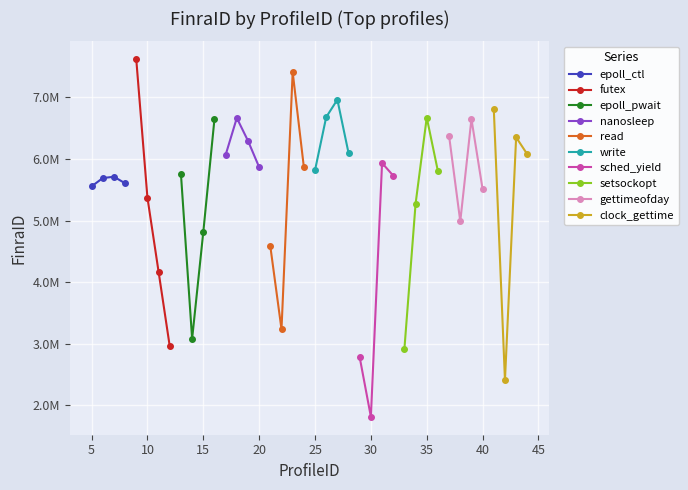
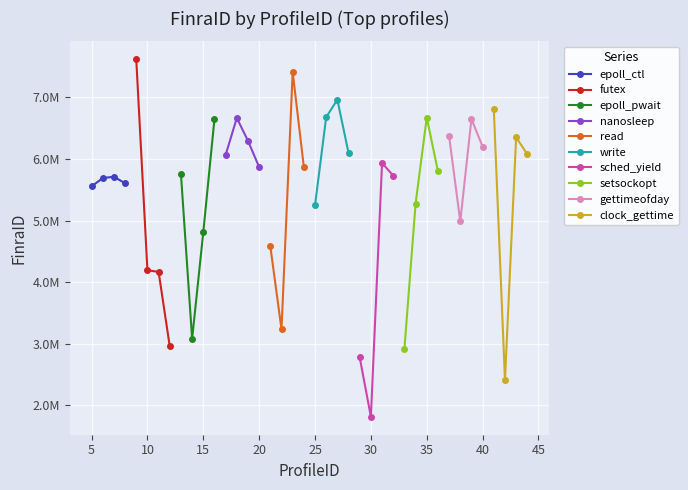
  {
    "epoll_ctl": {
      "5": 5600000
    },
    "futex": {
-     "10": 5400000
+     "10": 4200000
    },
    "epoll_pwait": {
      "15": 4800000
    },
    "nanosleep": {
      "20": 5900000
    },
    "write": {
-     "25": 5800000
+     "25": 5300000
    },
    "sched_yield": {
      "30": 1800000
    },
    "setsockopt": {
      "35": 6700000
    },
    "gettimeofday": {
-     "40": 5500000
+     "40": 6200000
    }
  }
